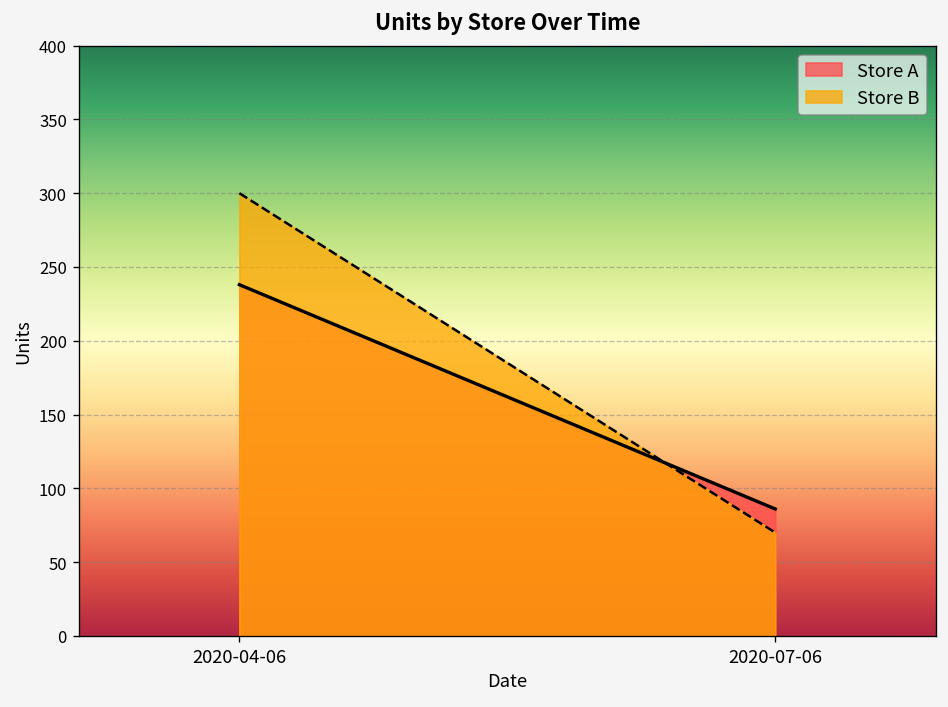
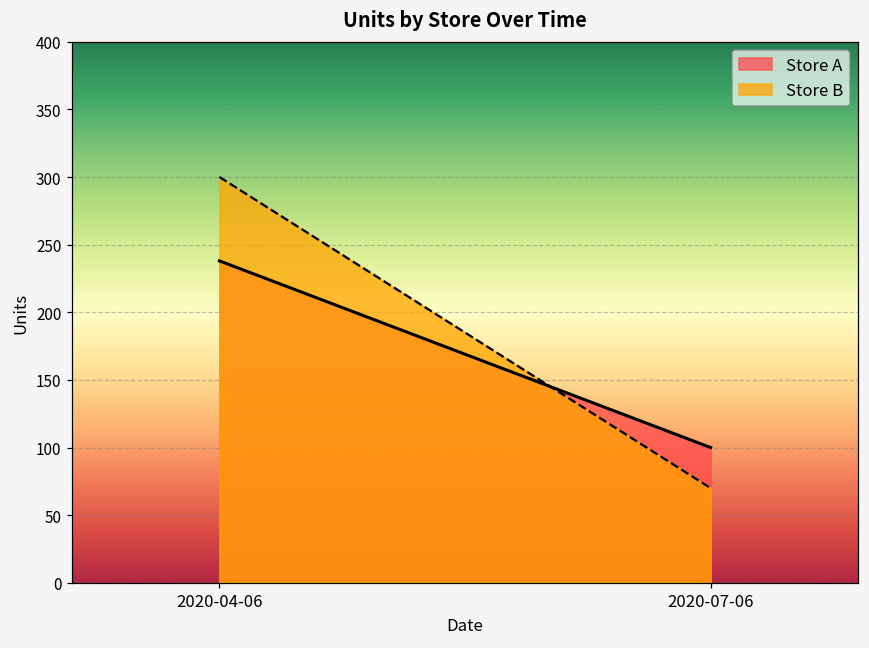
  {
    "Store A": {
      "2020-04-06": 238,
-     "2020-07-06": 86
+     "2020-07-06": 100
    },
    "Store B": {
      "2020-04-06": 300,
      "2020-07-06": 70
    }
  }
